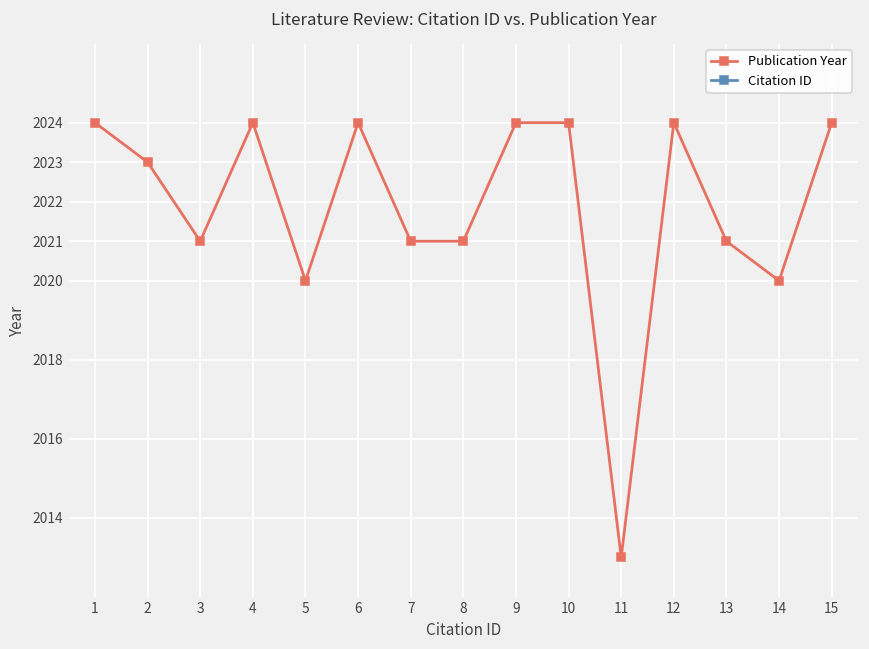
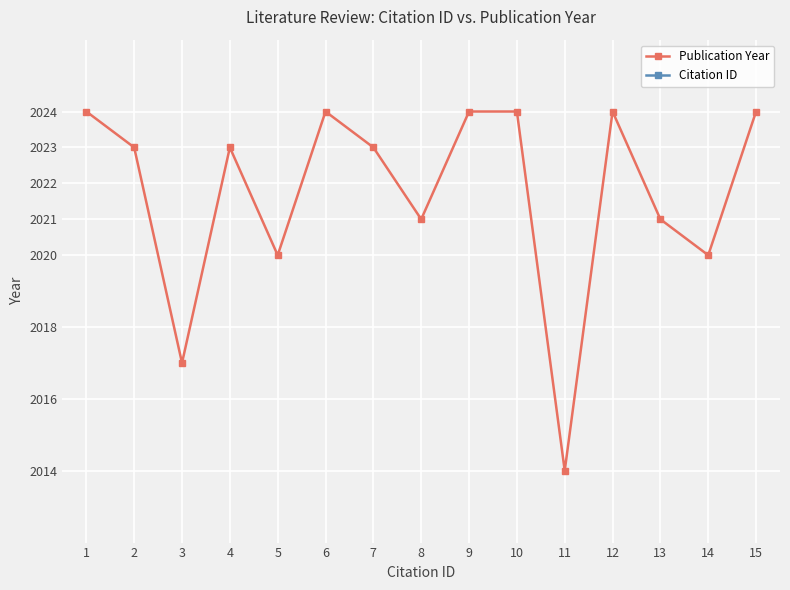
  {
    "Publication Year": {
      "1": 2024,
      "2": 2023,
-     "3": 2021,
-     "4": 2024,
+     "3": 2017,
+     "4": 2023,
      "5": 2020,
      "6": 2024,
-     "7": 2021,
+     "7": 2023,
      "8": 2021,
      "9": 2024,
      "10": 2024,
-     "11": 2013,
+     "11": 2014,
      "12": 2024,
      "13": 2021,
      "14": 2020,
      "15": 2024
    }
  }
